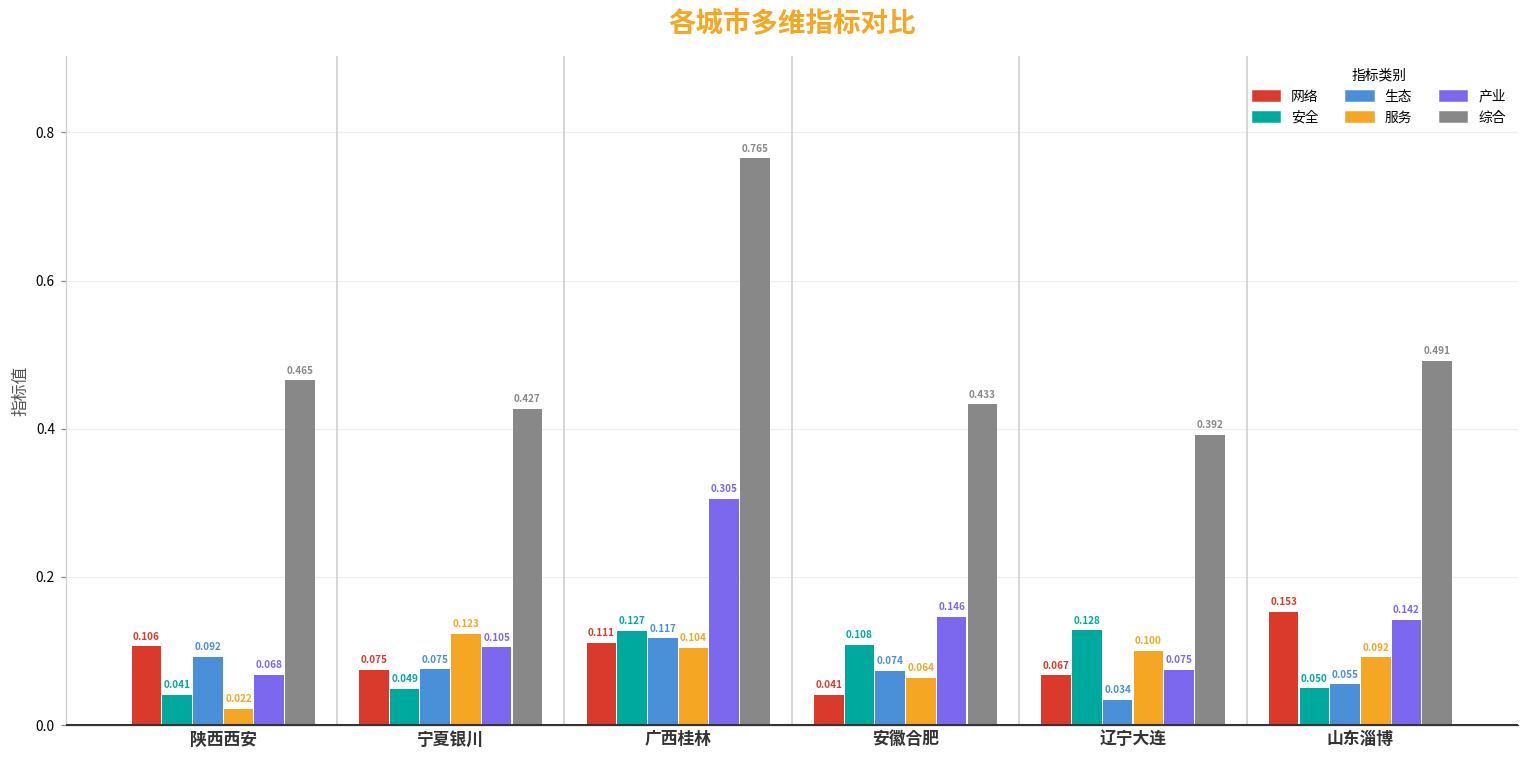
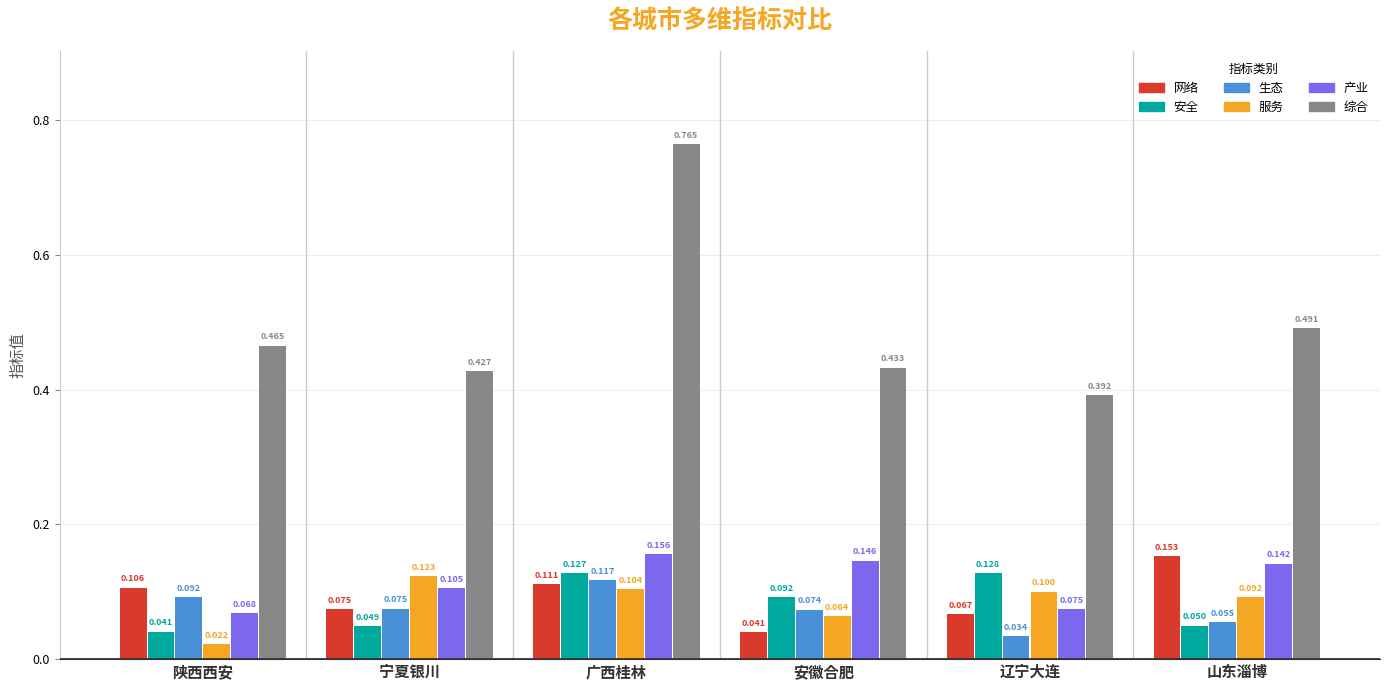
  {
    "网络": {
      "陕西西安": 0.106,
      "宁夏银川": 0.075,
      "广西桂林": 0.111,
      "安徽合肥": 0.041,
      "辽宁大连": 0.067,
      "山东淄博": 0.153
    },
    "安全": {
      "陕西西安": 0.041,
      "宁夏银川": 0.049,
      "广西桂林": 0.127,
-     "安徽合肥": 0.108,
+     "安徽合肥": 0.092,
      "辽宁大连": 0.128,
      "山东淄博": 0.050
    },
    "生态": {
      "陕西西安": 0.092,
      "宁夏银川": 0.075,
      "广西桂林": 0.117,
      "安徽合肥": 0.074,
      "辽宁大连": 0.034,
      "山东淄博": 0.055
    },
    "服务": {
      "陕西西安": 0.022,
      "宁夏银川": 0.123,
      "广西桂林": 0.104,
      "安徽合肥": 0.064,
      "辽宁大连": 0.100,
      "山东淄博": 0.092
    },
    "产业": {
      "陕西西安": 0.068,
      "宁夏银川": 0.105,
-     "广西桂林": 0.305,
+     "广西桂林": 0.156,
      "安徽合肥": 0.146,
      "辽宁大连": 0.075,
      "山东淄博": 0.142
    },
    "综合": {
      "陕西西安": 0.465,
      "宁夏银川": 0.427,
      "广西桂林": 0.765,
      "安徽合肥": 0.433,
      "辽宁大连": 0.392,
      "山东淄博": 0.491
    }
  }
